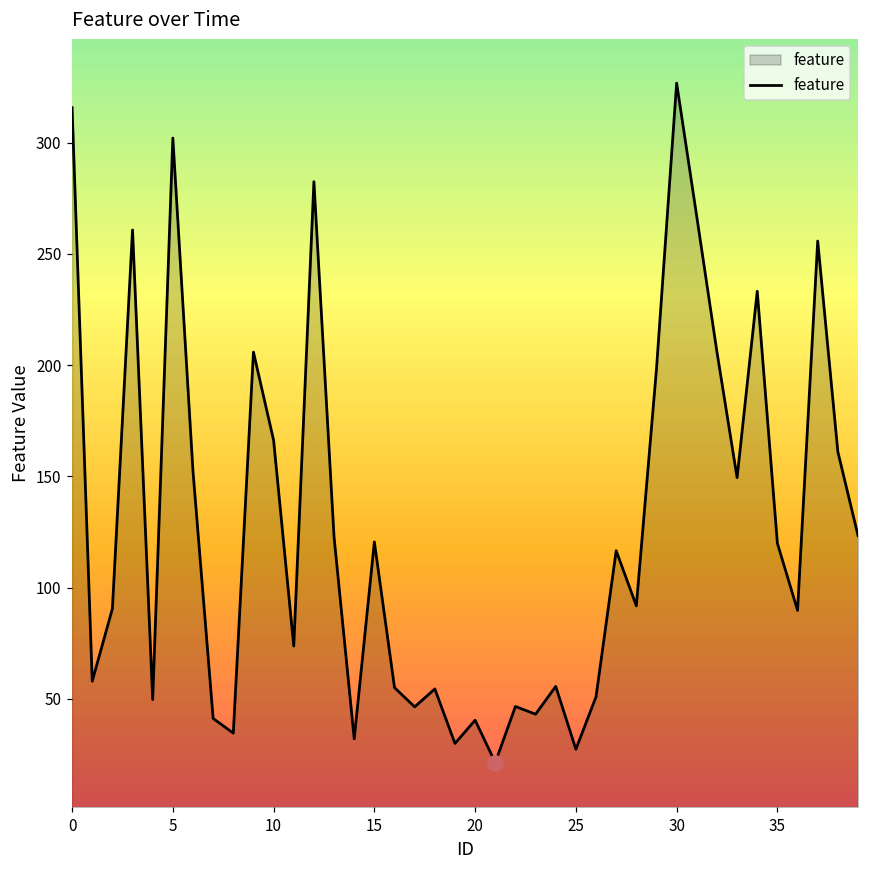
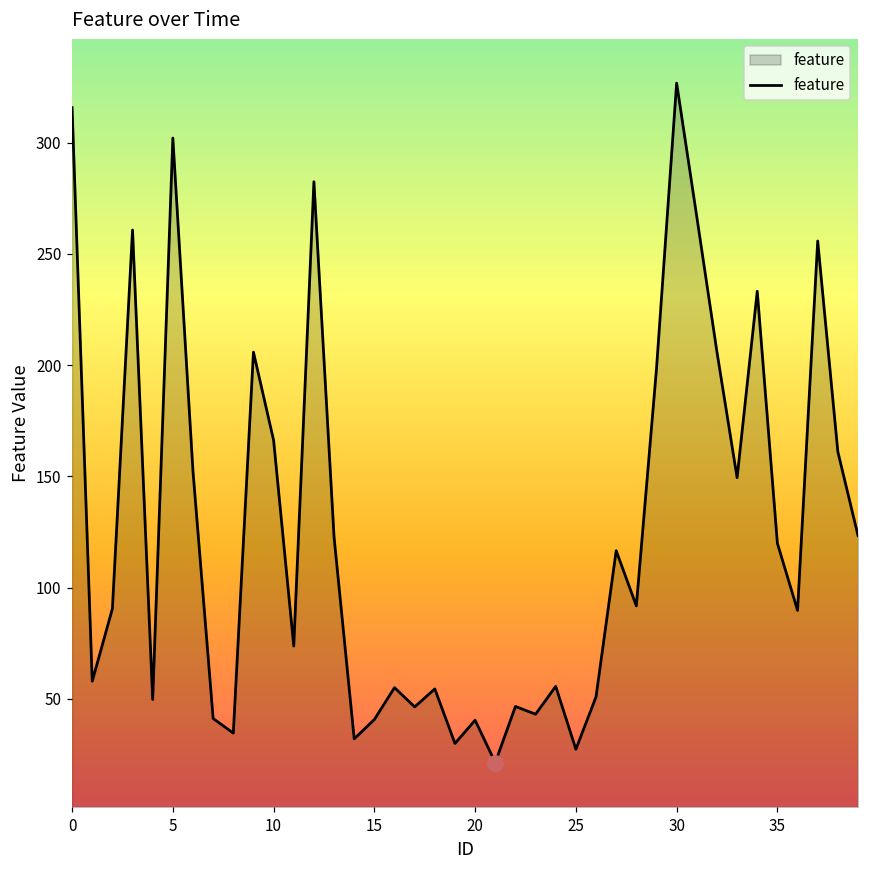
  {
    "feature": {
      "0": 316,
      "5": 302,
      "10": 166,
-     "15": 121,
+     "15": 41,
      "20": 40,
      "25": 27,
      "30": 327,
      "35": 120
    }
  }
